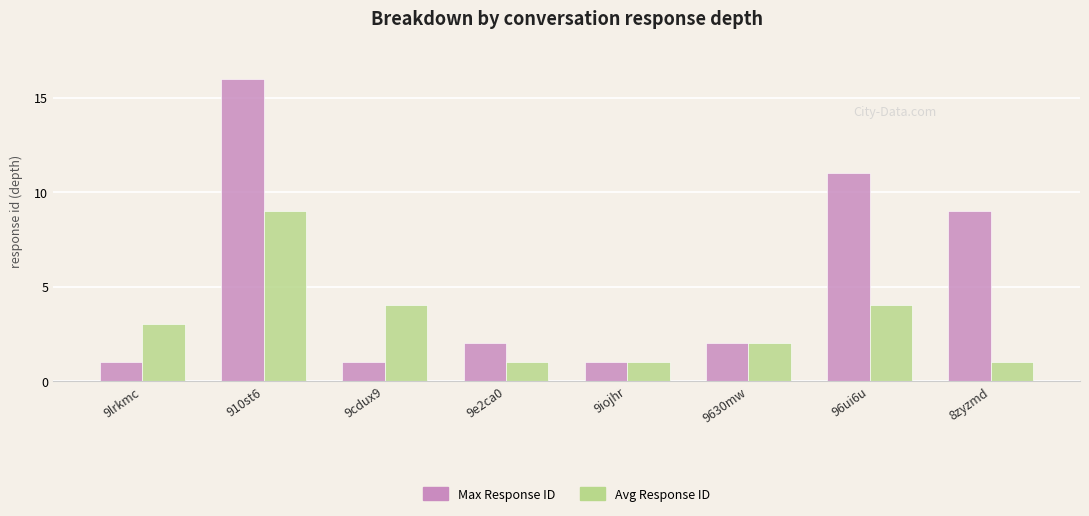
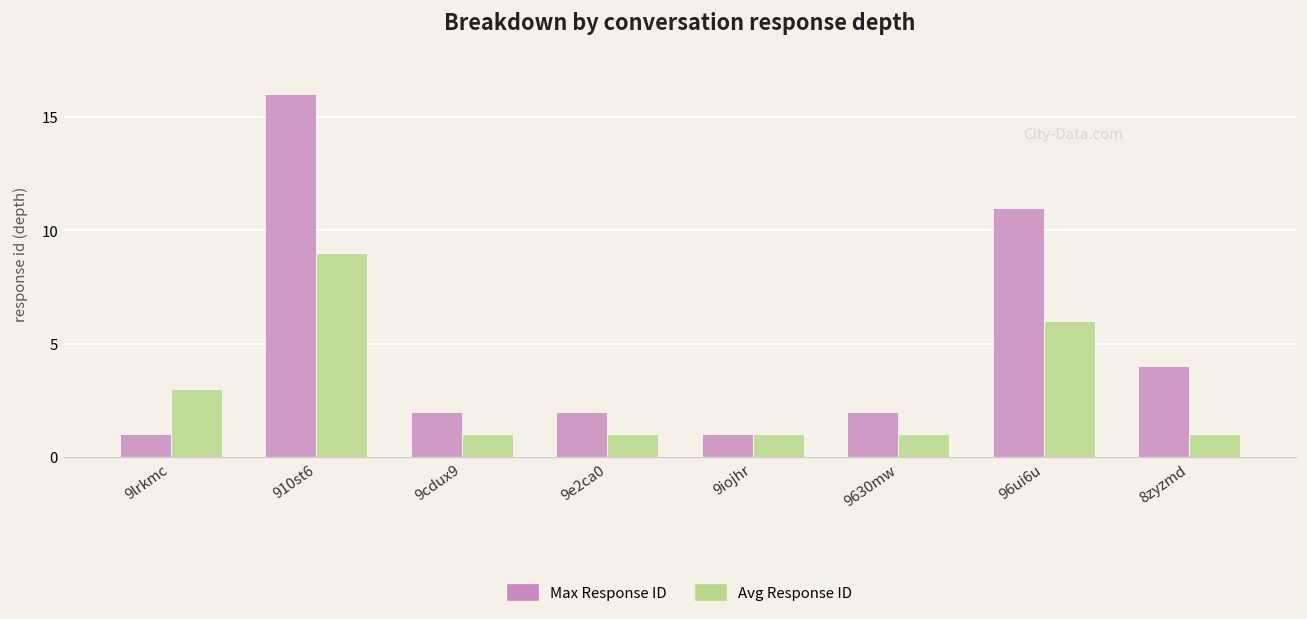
  {
    "Max Response ID": {
      "9lrkmc": 1,
      "910st6": 16,
-     "9cdux9": 1,
+     "9cdux9": 2,
      "9e2ca0": 2,
      "9iojhr": 1,
      "9630mw": 2,
      "96ui6u": 11,
-     "8zyzmd": 9
+     "8zyzmd": 4
    },
    "Avg Response ID": {
      "9lrkmc": 3,
      "910st6": 9,
-     "9cdux9": 4,
+     "9cdux9": 1,
      "9e2ca0": 1,
      "9iojhr": 1,
-     "9630mw": 2,
-     "96ui6u": 4,
+     "9630mw": 1,
+     "96ui6u": 6,
      "8zyzmd": 1
    }
  }
